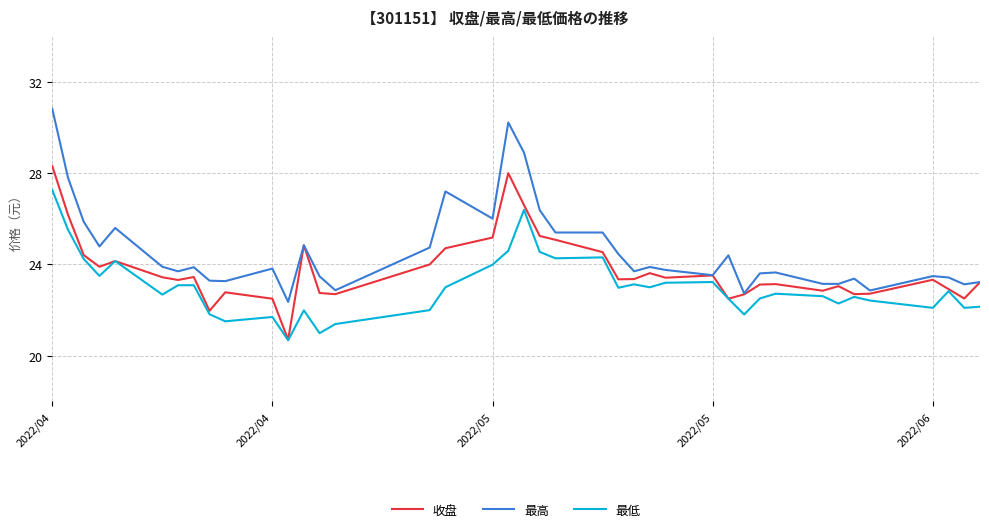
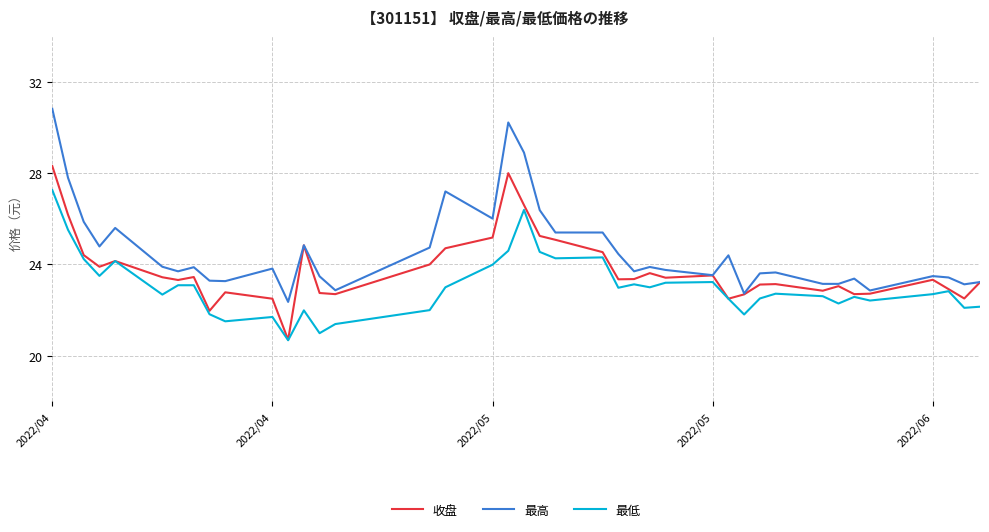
  {
    "收盘": {
      "2022/06": 23.3
    },
    "最高": {
      "2022/06": 23.5
    },
    "最低": {
-     "2022/06": 22.1
+     "2022/06": 22.7
    }
  }
